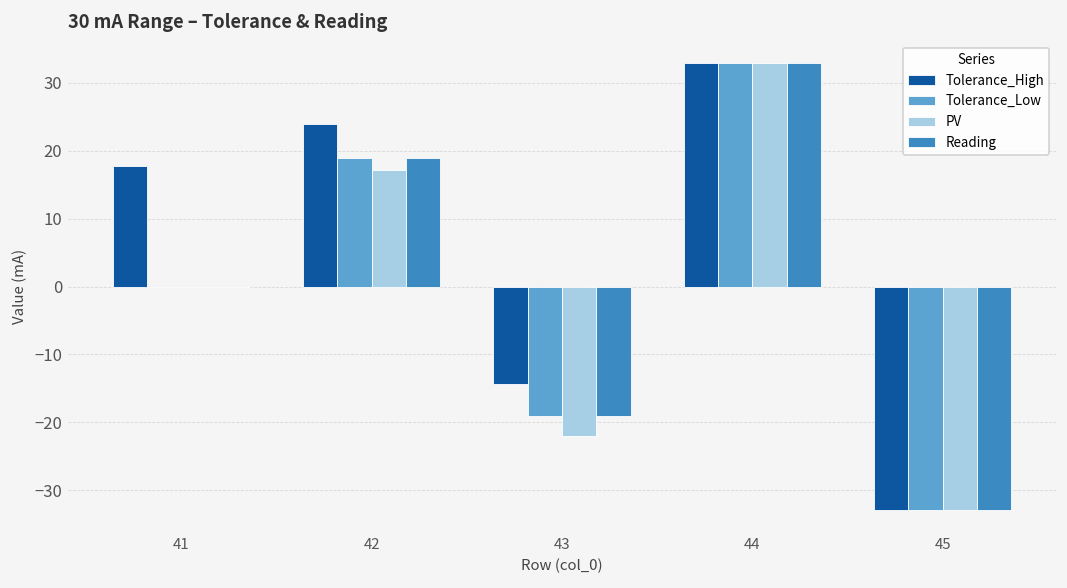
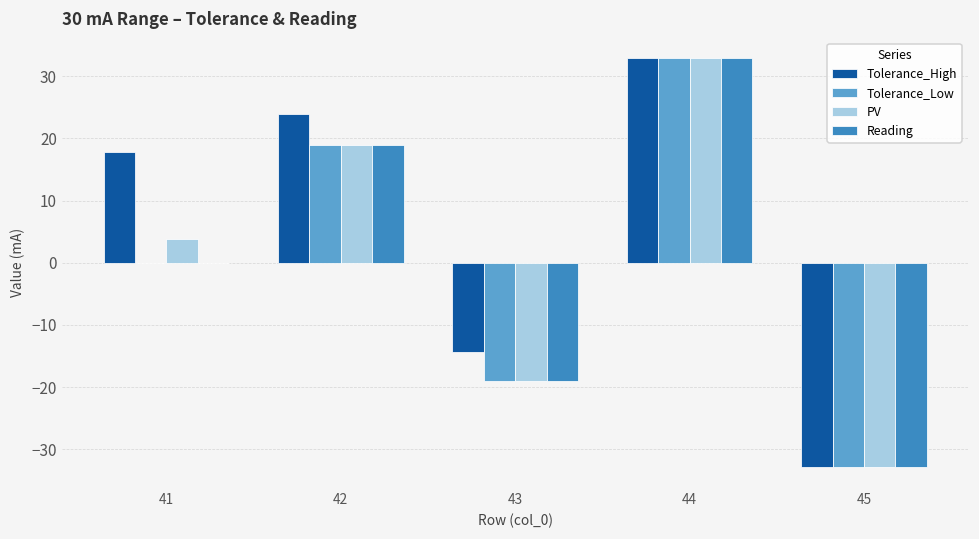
  {
    "Tolerance_High": {
      "41": 18,
      "42": 24,
      "43": -14,
      "44": 33,
      "45": -33
    },
    "PV": {
-     "41": 0,
-     "42": 17,
-     "43": -22,
+     "41": 4,
+     "42": 19,
+     "43": -19,
      "44": 33,
      "45": -33
    }
  }
